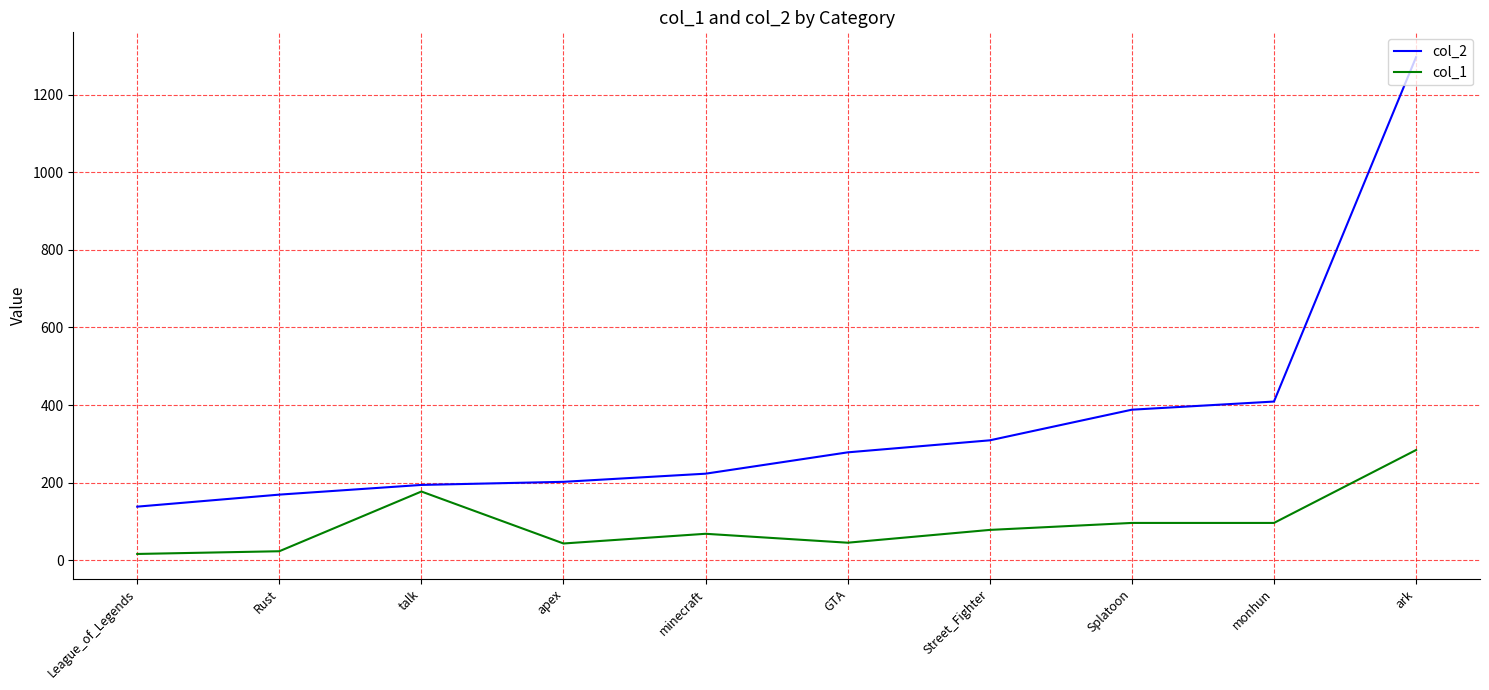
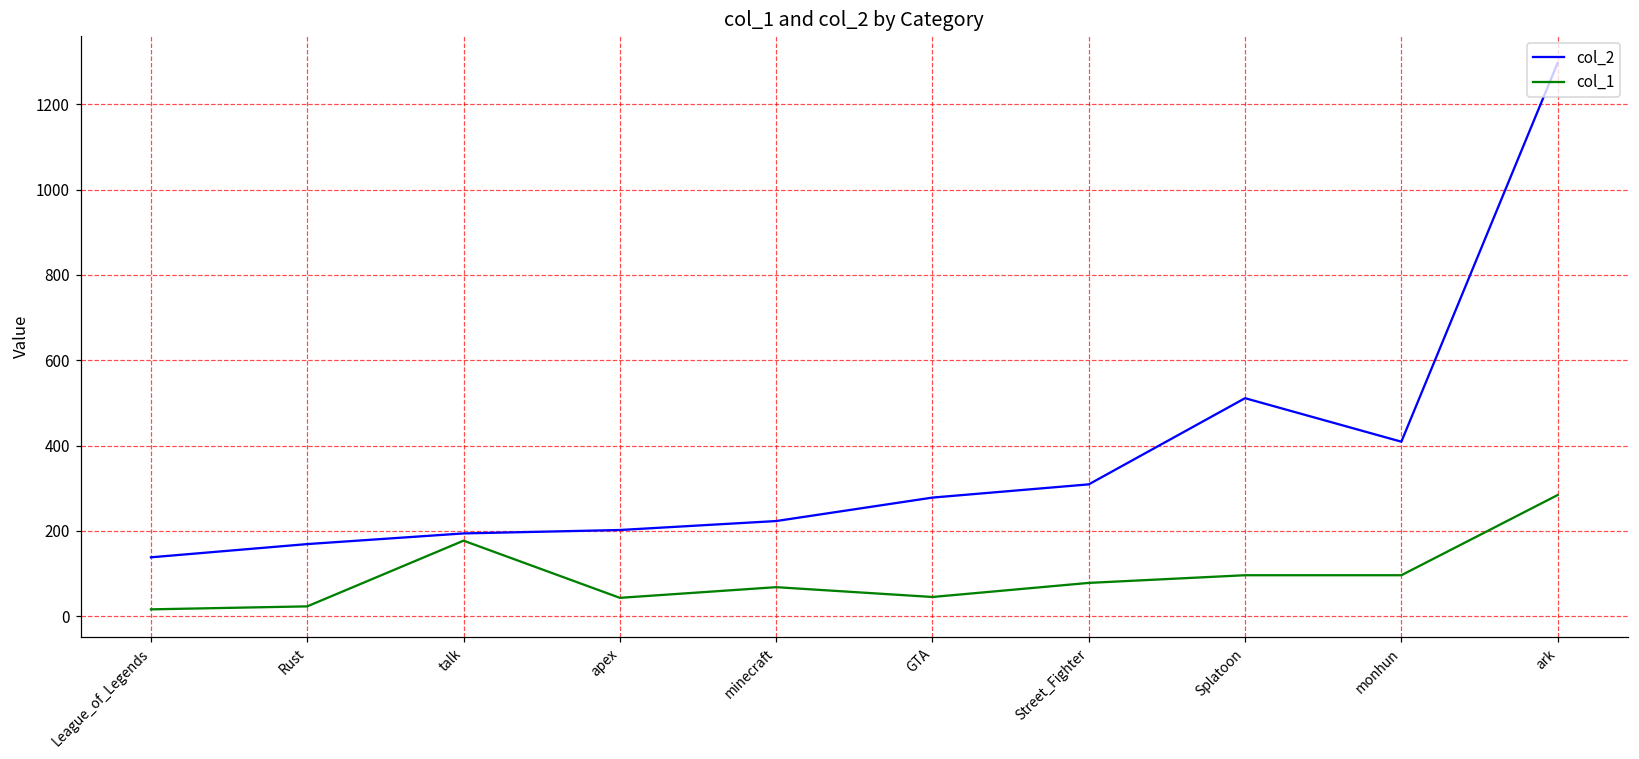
  {
    "col_2": {
      "League_of_Legends": 140,
      "Rust": 170,
      "talk": 190,
      "apex": 200,
      "minecraft": 220,
      "GTA": 280,
      "Street_Fighter": 310,
-     "Splatoon": 390,
+     "Splatoon": 510,
      "monhun": 410
    },
    "col_1": {
      "League_of_Legends": 20,
      "Rust": 20,
      "talk": 180,
      "apex": 40,
      "minecraft": 70,
      "GTA": 50,
      "Street_Fighter": 80,
      "Splatoon": 100,
      "monhun": 100,
      "ark": 280
    }
  }
